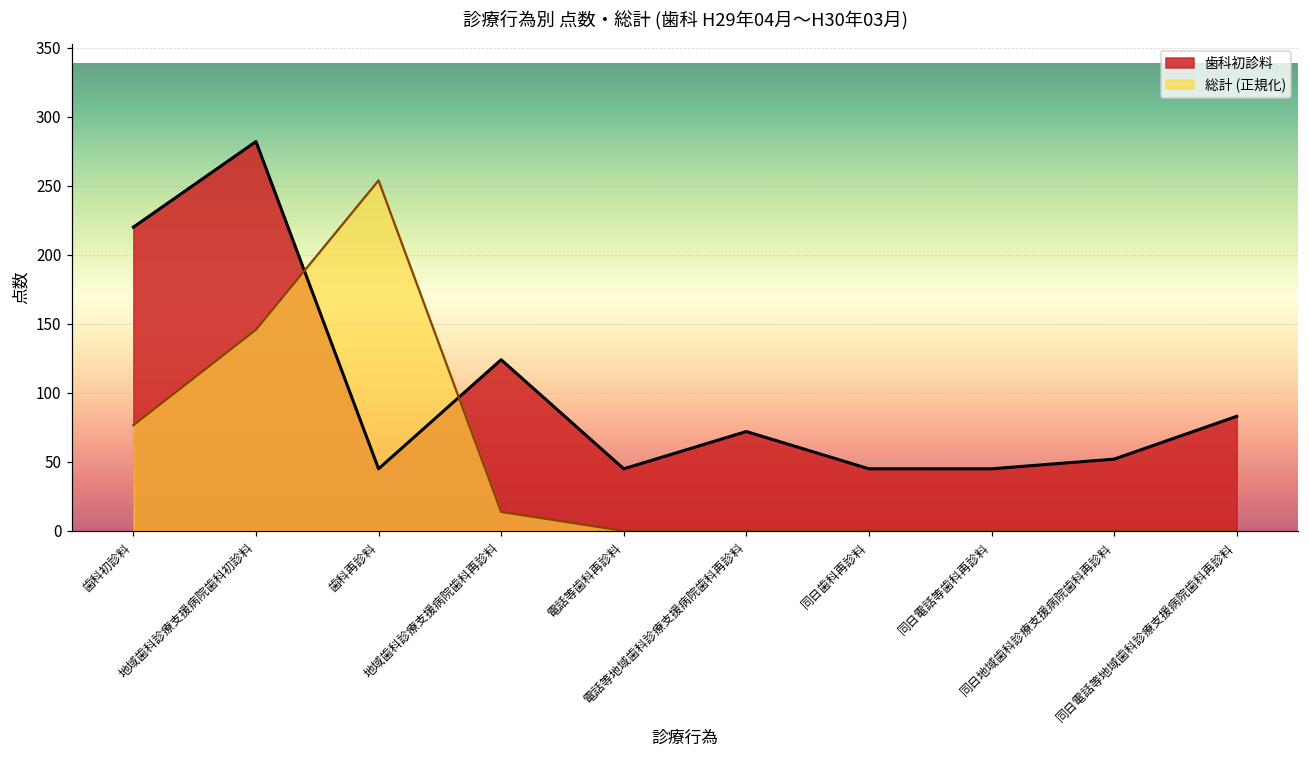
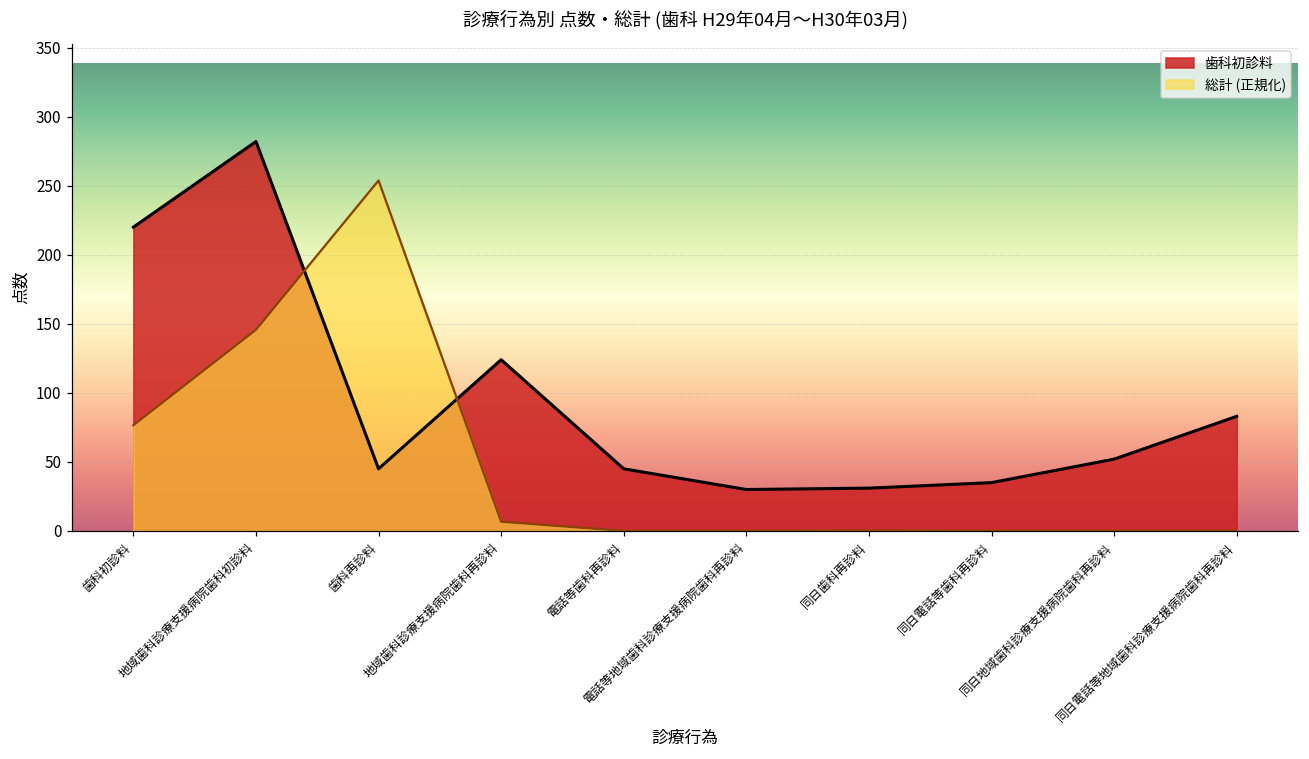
  {
    "歯科初診料": {
      "歯科初診料": 220,
      "地域歯科診療支援病院歯科初診料": 282,
      "歯科再診料": 45,
      "地域歯科診療支援病院歯科再診料": 124,
      "電話等歯科再診料": 45,
-     "電話等地域歯科診療支援病院歯科再診料": 72,
-     "同日歯科再診料": 45,
-     "同日電話等歯科再診料": 45,
+     "電話等地域歯科診療支援病院歯科再診料": 30,
+     "同日歯科再診料": 31,
+     "同日電話等歯科再診料": 35,
      "同日地域歯科診療支援病院歯科再診料": 52,
      "同日電話等地域歯科診療支援病院歯科再診料": 83
    },
    "総計 (正規化)": {
      "歯科初診料": 77,
      "地域歯科診療支援病院歯科初診料": 146,
      "歯科再診料": 254,
-     "地域歯科診療支援病院歯科再診料": 14,
+     "地域歯科診療支援病院歯科再診料": 7,
      "電話等歯科再診料": 0,
      "電話等地域歯科診療支援病院歯科再診料": 0,
      "同日歯科再診料": 0,
      "同日電話等歯科再診料": 0,
      "同日地域歯科診療支援病院歯科再診料": 0,
      "同日電話等地域歯科診療支援病院歯科再診料": 0
    }
  }
